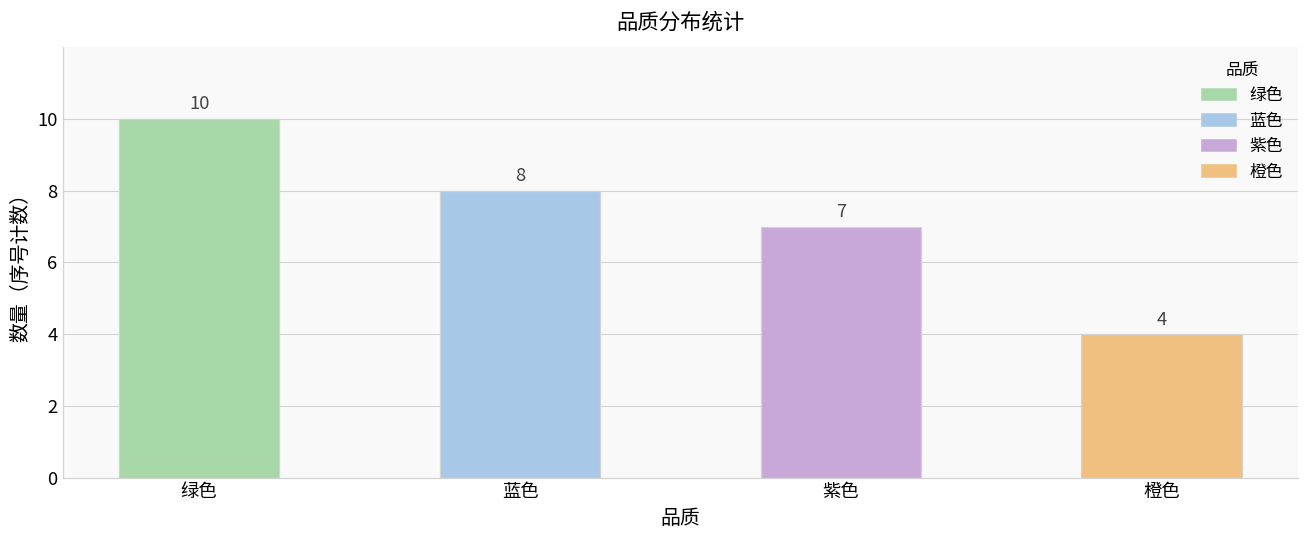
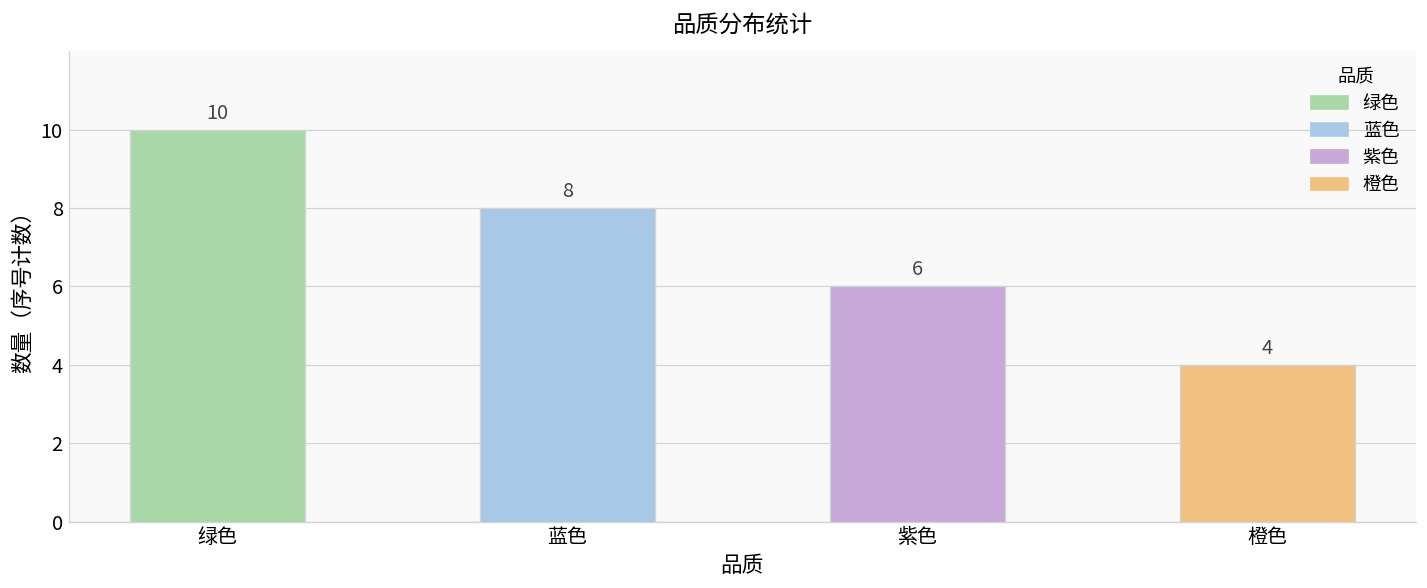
  {
    "绿色": 10,
    "蓝色": 8,
-   "紫色": 7,
+   "紫色": 6,
    "橙色": 4
  }
